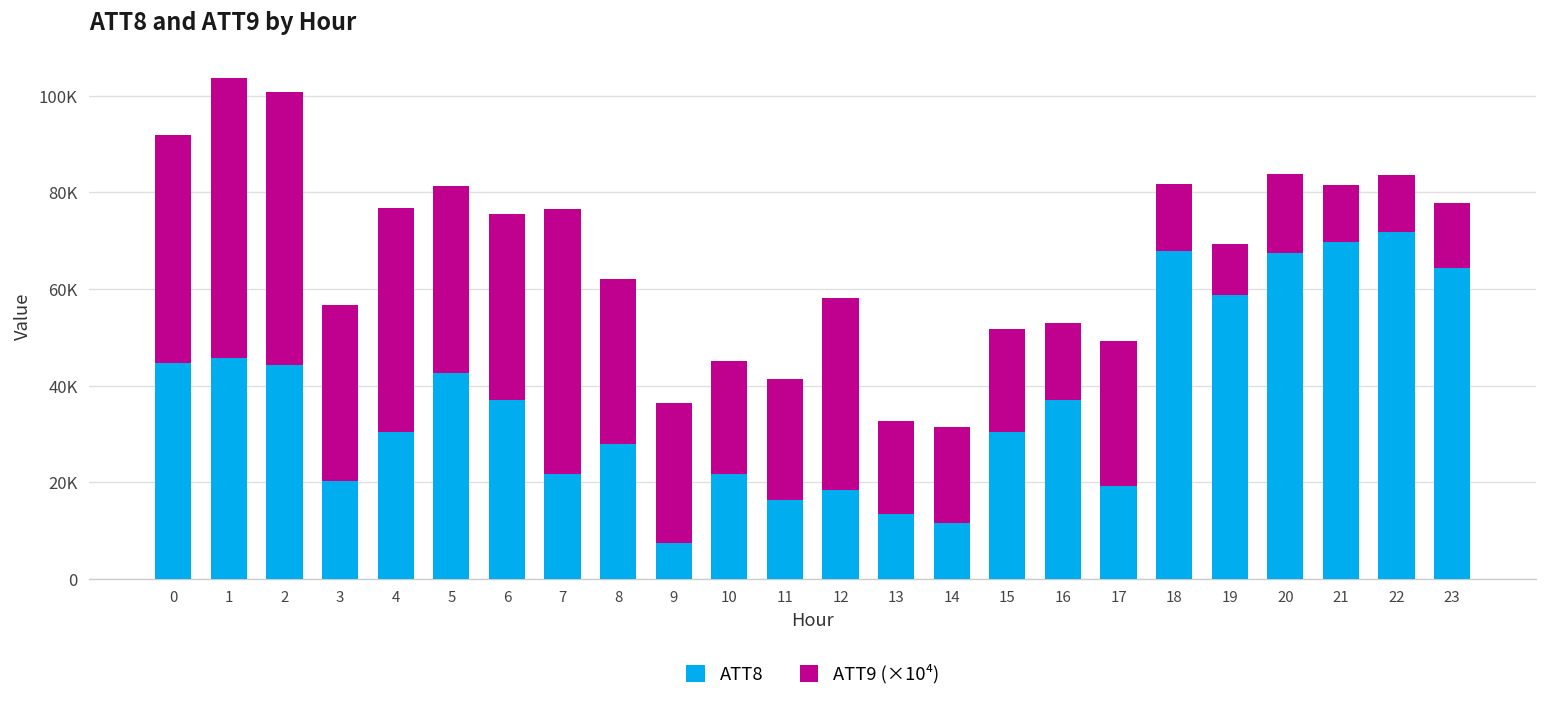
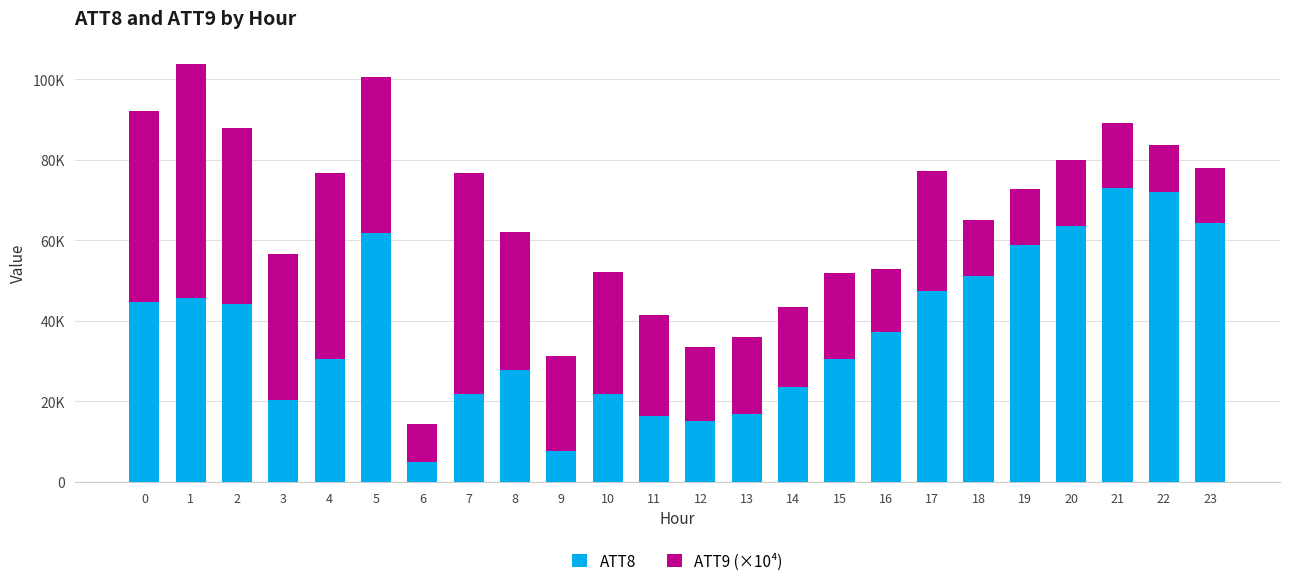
  {
    "ATT8": {
      "0": 45000,
      "1": 46000,
      "2": 44000,
      "3": 20000,
      "4": 30000,
-     "5": 43000,
-     "6": 37000,
+     "5": 62000,
+     "6": 5000,
      "7": 22000,
      "8": 28000,
      "9": 8000,
      "10": 22000,
      "11": 16000,
-     "12": 18000,
-     "13": 14000,
-     "14": 12000,
+     "12": 15000,
+     "13": 17000,
+     "14": 24000,
      "15": 31000,
      "16": 37000,
-     "17": 19000,
-     "18": 68000,
+     "17": 47000,
+     "18": 51000,
      "19": 59000,
-     "20": 68000,
-     "21": 70000,
+     "20": 64000,
+     "21": 73000,
      "22": 72000,
      "23": 64000
    },
    "ATT9 (×10⁴)": {
      "0": 47000,
      "1": 58000,
-     "2": 57000,
+     "2": 44000,
      "3": 36000,
      "4": 46000,
      "5": 39000,
-     "6": 39000,
+     "6": 10000,
      "7": 55000,
      "8": 34000,
-     "9": 29000,
-     "10": 23000,
+     "9": 24000,
+     "10": 30000,
      "11": 25000,
-     "12": 40000,
+     "12": 18000,
      "13": 19000,
      "14": 20000,
      "15": 21000,
      "16": 16000,
      "17": 30000,
      "18": 14000,
-     "19": 11000,
+     "19": 14000,
      "20": 16000,
-     "21": 12000,
+     "21": 16000,
      "22": 12000,
      "23": 14000
    }
  }
